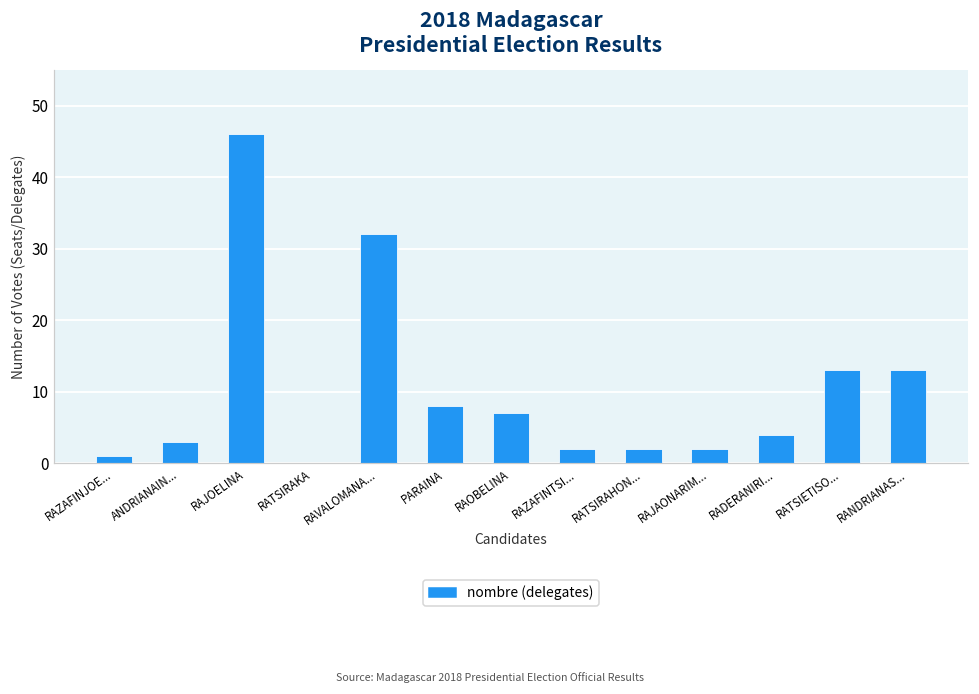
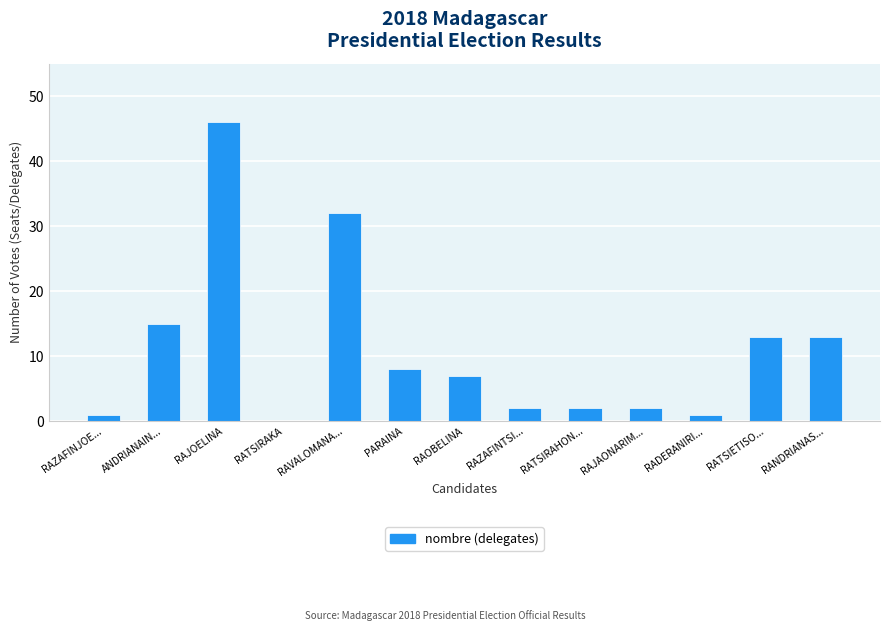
  {
    "RAZAFINJOE...": 1,
-   "ANDRIANAIN...": 3,
+   "ANDRIANAIN...": 15,
    "RAJOELINA": 46,
    "RATSIRAKA": 0,
    "RAVALOMANA...": 32,
    "PARAINA": 8,
    "RAOBELINA": 7,
    "RAZAFINTSI...": 2,
    "RATSIRAHON...": 2,
    "RAJAONARIM...": 2,
-   "RADERANIRI...": 4,
+   "RADERANIRI...": 1,
    "RATSIETISO...": 13,
    "RANDRIANAS...": 13
  }
